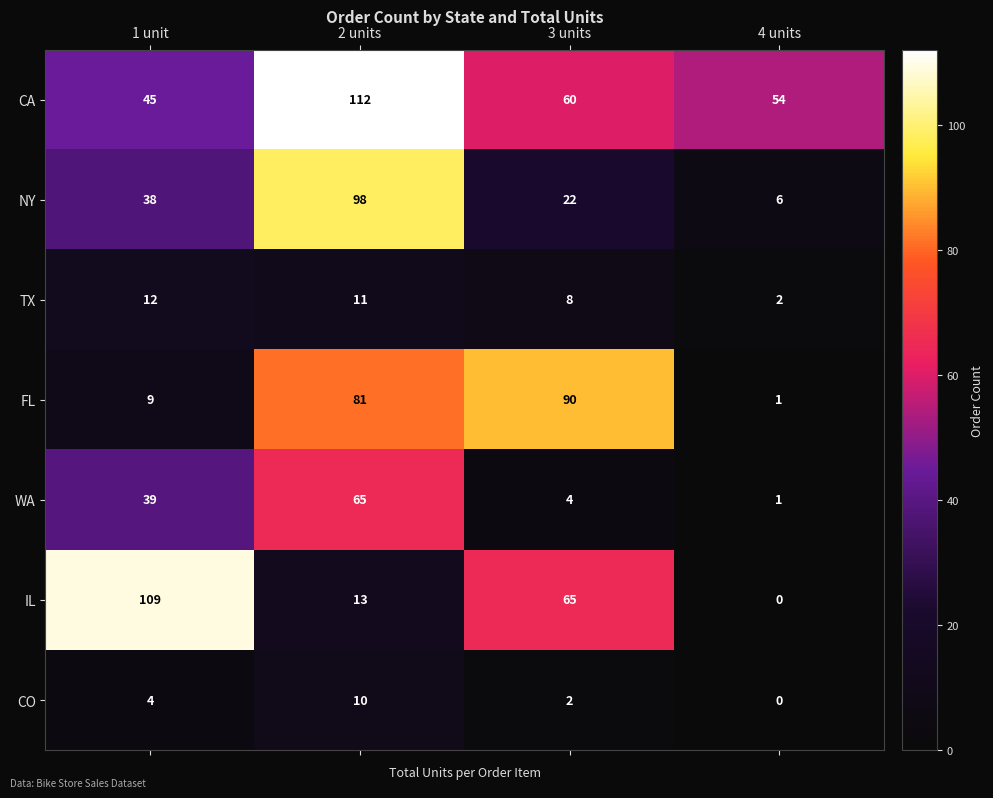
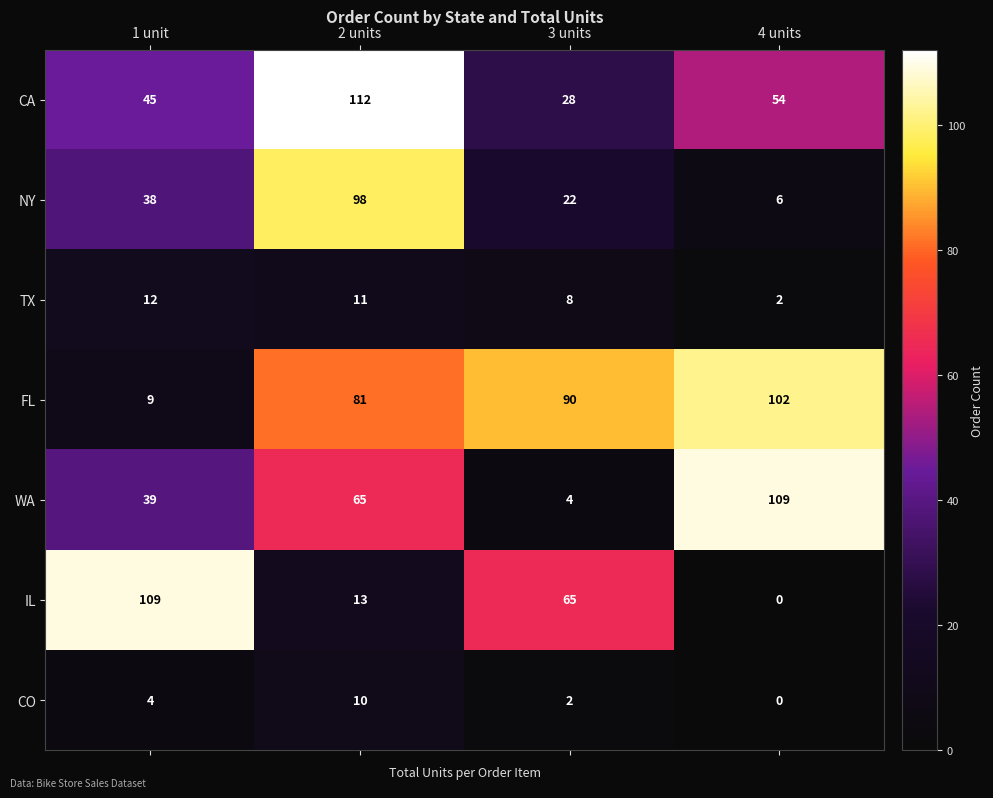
  {
    "CA": {
      "1 unit": 45,
      "2 units": 112,
-     "3 units": 60,
+     "3 units": 28,
      "4 units": 54
    },
    "NY": {
      "1 unit": 38,
      "2 units": 98,
      "3 units": 22,
      "4 units": 6
    },
    "TX": {
      "1 unit": 12,
      "2 units": 11,
      "3 units": 8,
      "4 units": 2
    },
    "FL": {
      "1 unit": 9,
      "2 units": 81,
      "3 units": 90,
-     "4 units": 1
+     "4 units": 102
    },
    "WA": {
      "1 unit": 39,
      "2 units": 65,
      "3 units": 4,
-     "4 units": 1
+     "4 units": 109
    },
    "IL": {
      "1 unit": 109,
      "2 units": 13,
      "3 units": 65,
      "4 units": 0
    },
    "CO": {
      "1 unit": 4,
      "2 units": 10,
      "3 units": 2,
      "4 units": 0
    }
  }
